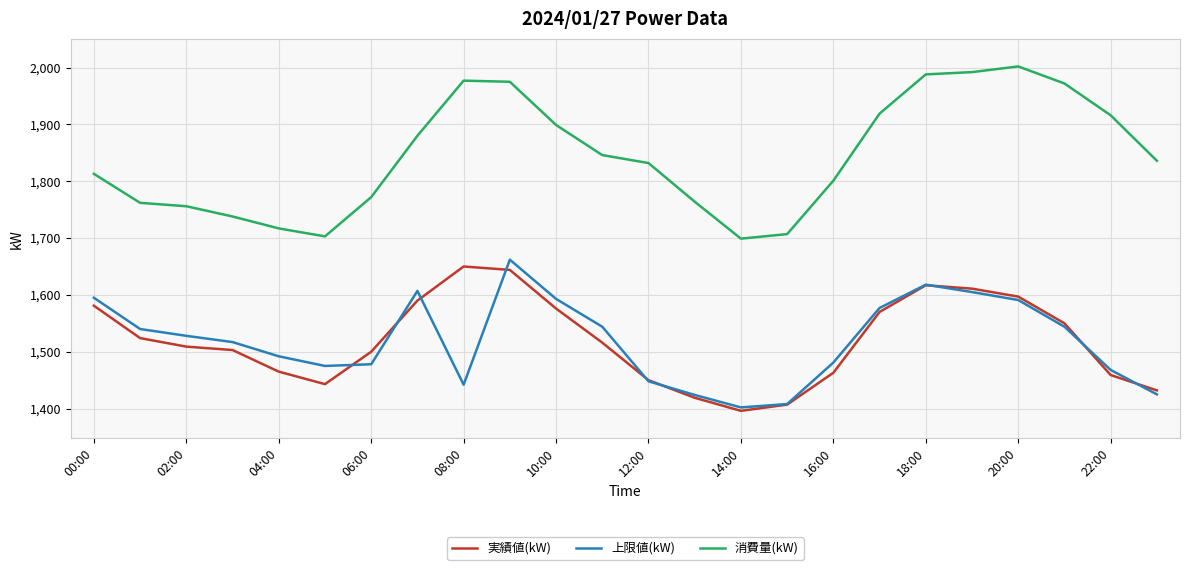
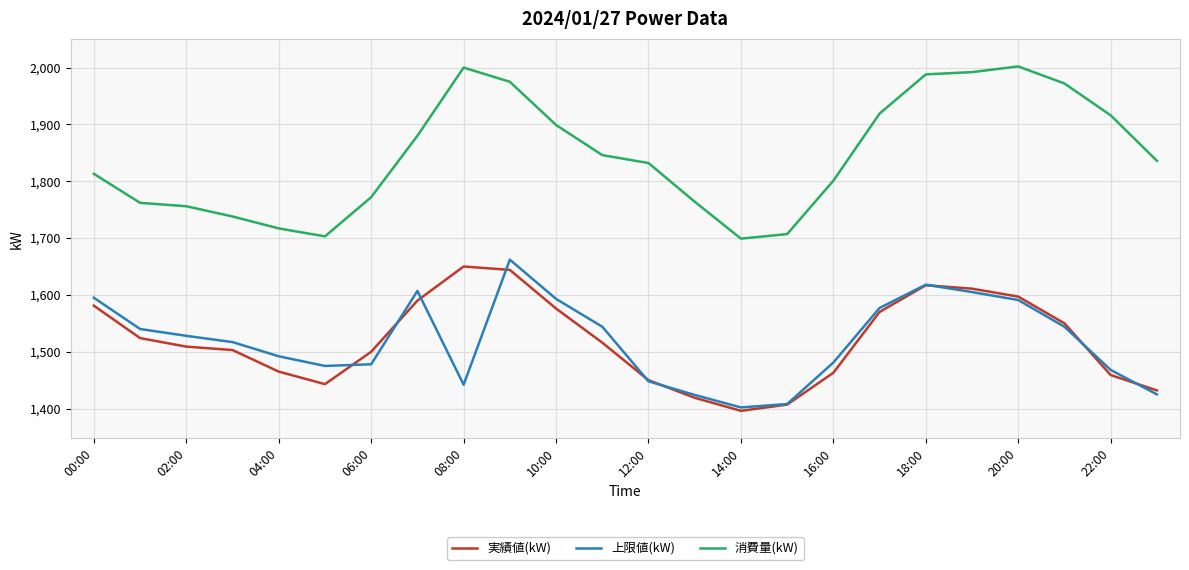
  {
    "実績値(kW)": {
      "00:00": "1,580",
      "02:00": "1,510",
      "04:00": "1,470",
      "06:00": "1,500",
      "08:00": "1,650",
      "10:00": "1,580",
      "14:00": "1,400",
      "16:00": "1,460",
      "20:00": "1,600",
      "22:00": "1,460"
    },
    "上限値(kW)": {
      "00:00": "1,600",
      "02:00": "1,530",
      "04:00": "1,490",
      "06:00": "1,480",
      "08:00": "1,440",
      "10:00": "1,590",
      "14:00": "1,400",
      "16:00": "1,480",
      "20:00": "1,590",
      "22:00": "1,470"
    },
    "消費量(kW)": {
      "00:00": "1,810",
      "02:00": "1,760",
      "04:00": "1,720",
      "06:00": "1,770",
-     "08:00": "1,980",
+     "08:00": "2,000",
      "10:00": "1,900",
      "12:00": "1,830",
      "14:00": "1,700",
      "16:00": "1,800",
      "18:00": "1,990",
      "20:00": "2,000",
      "22:00": "1,920"
    }
  }
